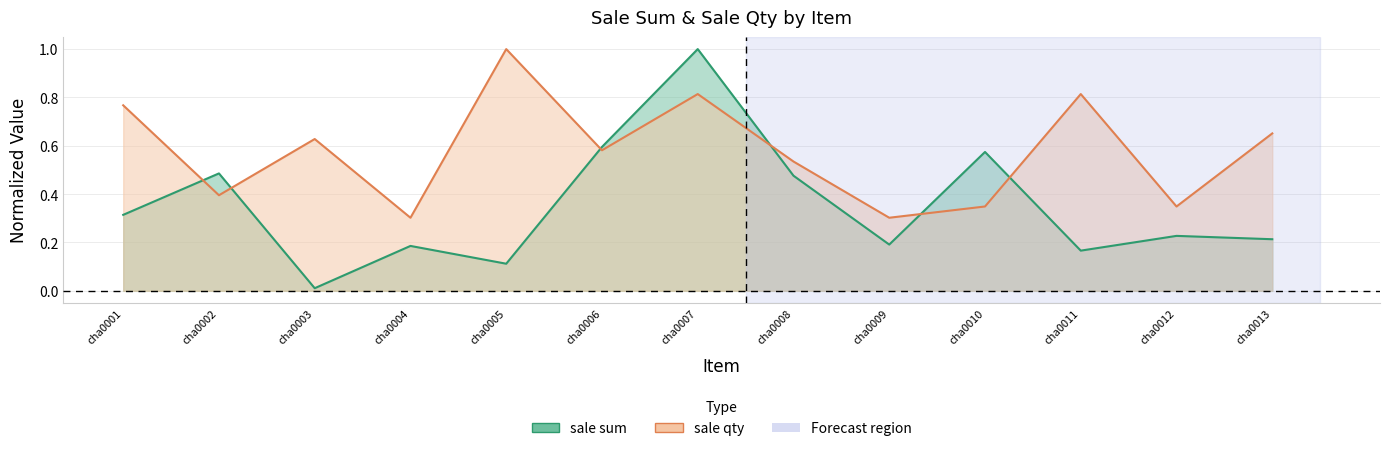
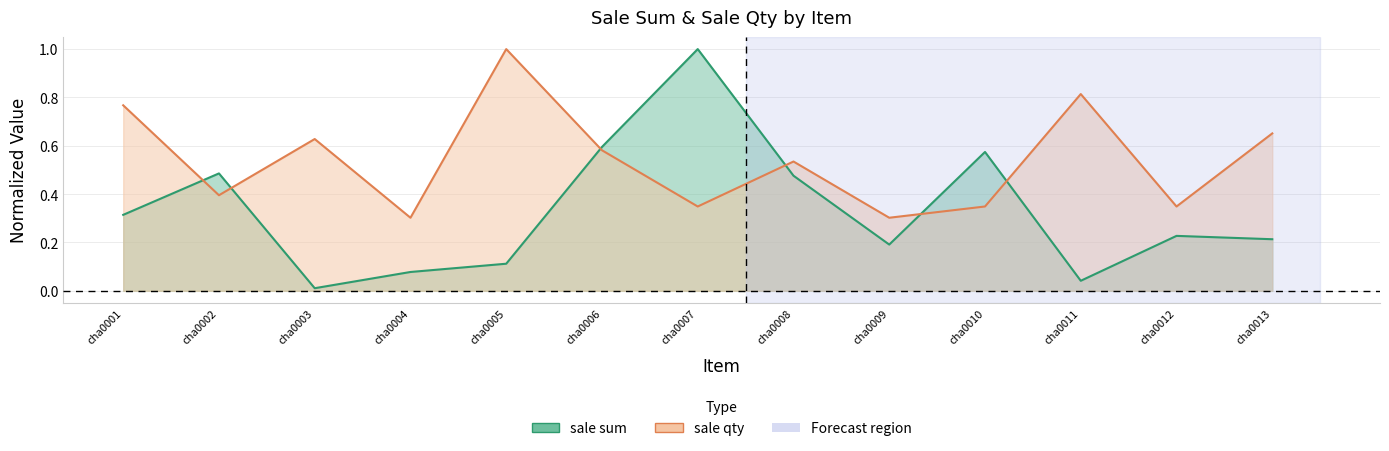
  {
    "sale sum": {
      "cha0001": 0.31,
      "cha0002": 0.49,
      "cha0003": 0.01,
-     "cha0004": 0.19,
+     "cha0004": 0.08,
      "cha0005": 0.11,
      "cha0006": 0.60,
      "cha0007": 1.00,
      "cha0008": 0.48,
      "cha0009": 0.19,
      "cha0010": 0.57,
-     "cha0011": 0.17,
+     "cha0011": 0.04,
      "cha0012": 0.23,
      "cha0013": 0.21
    },
    "sale qty": {
      "cha0001": 0.77,
      "cha0002": 0.40,
      "cha0003": 0.63,
      "cha0004": 0.30,
      "cha0005": 1.00,
      "cha0006": 0.58,
-     "cha0007": 0.81,
+     "cha0007": 0.35,
      "cha0008": 0.53,
      "cha0009": 0.30,
      "cha0010": 0.35,
      "cha0011": 0.81,
      "cha0012": 0.35,
      "cha0013": 0.65
    }
  }
